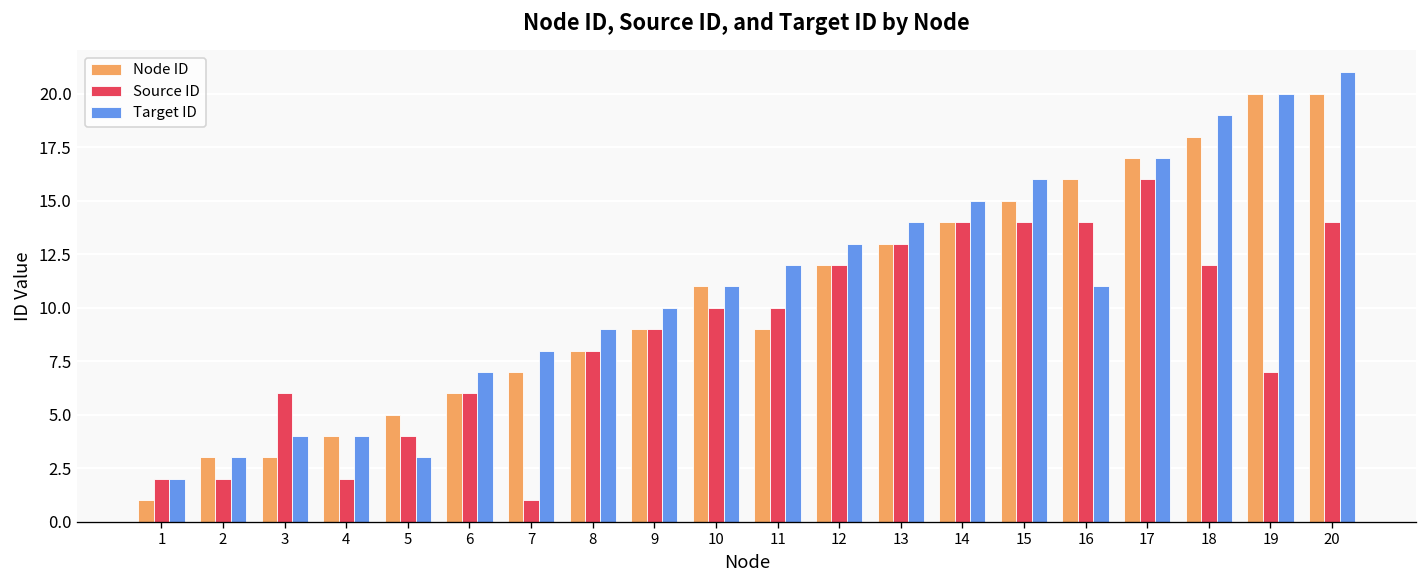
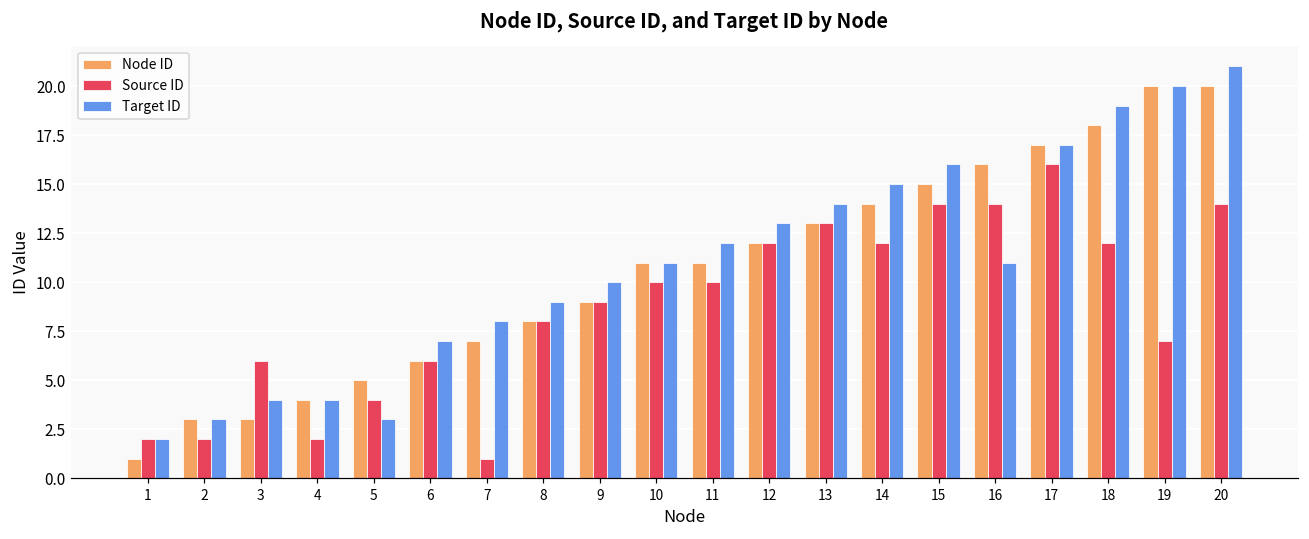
  {
    "Node ID": {
      "1": 1,
      "2": 3,
      "3": 3,
      "4": 4,
      "5": 5,
      "6": 6,
      "7": 7,
      "8": 8,
      "9": 9,
      "10": 11,
-     "11": 9,
+     "11": 11,
      "12": 12,
      "13": 13,
      "14": 14,
      "15": 15,
      "16": 16,
      "17": 17,
      "18": 18,
      "19": 20,
      "20": 20
    },
    "Source ID": {
      "1": 2,
      "2": 2,
      "3": 6,
      "4": 2,
      "5": 4,
      "6": 6,
      "7": 1,
      "8": 8,
      "9": 9,
      "10": 10,
      "11": 10,
      "12": 12,
      "13": 13,
-     "14": 14,
+     "14": 12,
      "15": 14,
      "16": 14,
      "17": 16,
      "18": 12,
      "19": 7,
      "20": 14
    },
    "Target ID": {
      "1": 2,
      "2": 3,
      "3": 4,
      "4": 4,
      "5": 3,
      "6": 7,
      "7": 8,
      "8": 9,
      "9": 10,
      "10": 11,
      "11": 12,
      "12": 13,
      "13": 14,
      "14": 15,
      "15": 16,
      "16": 11,
      "17": 17,
      "18": 19,
      "19": 20,
      "20": 21
    }
  }
